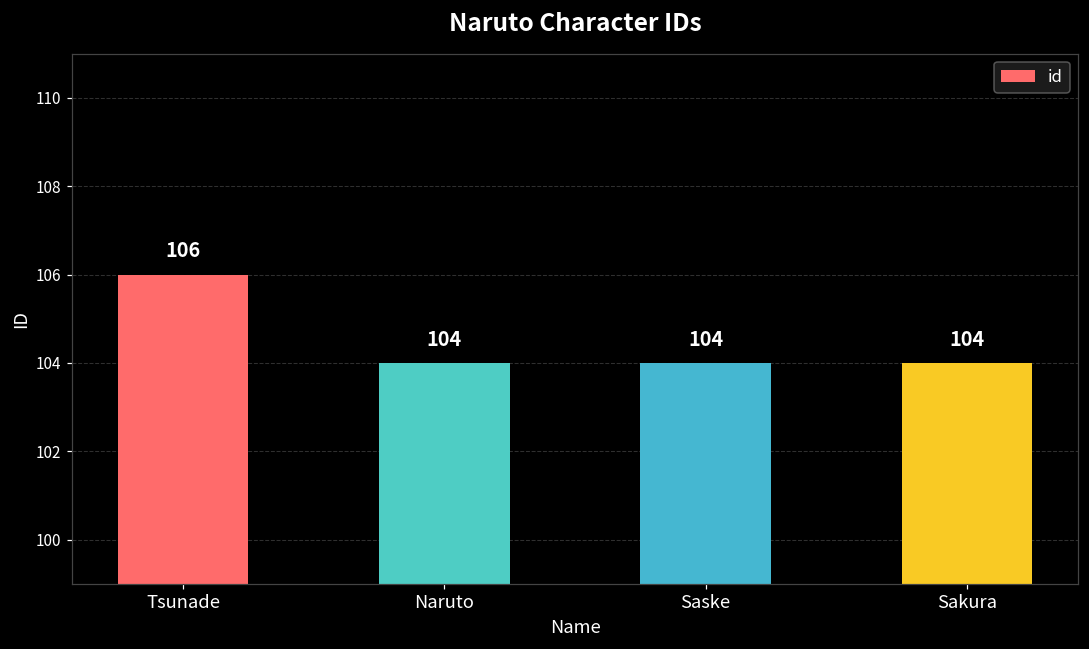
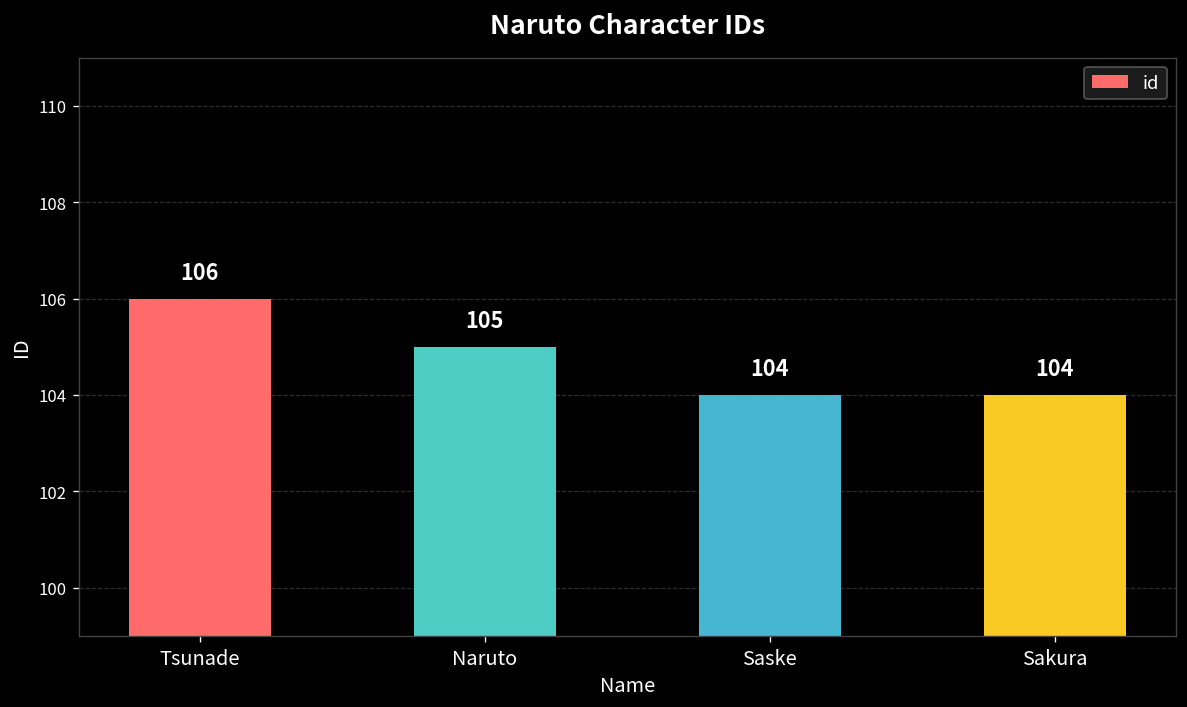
  {
    "Tsunade": 106,
-   "Naruto": 104,
+   "Naruto": 105,
    "Saske": 104,
    "Sakura": 104
  }
